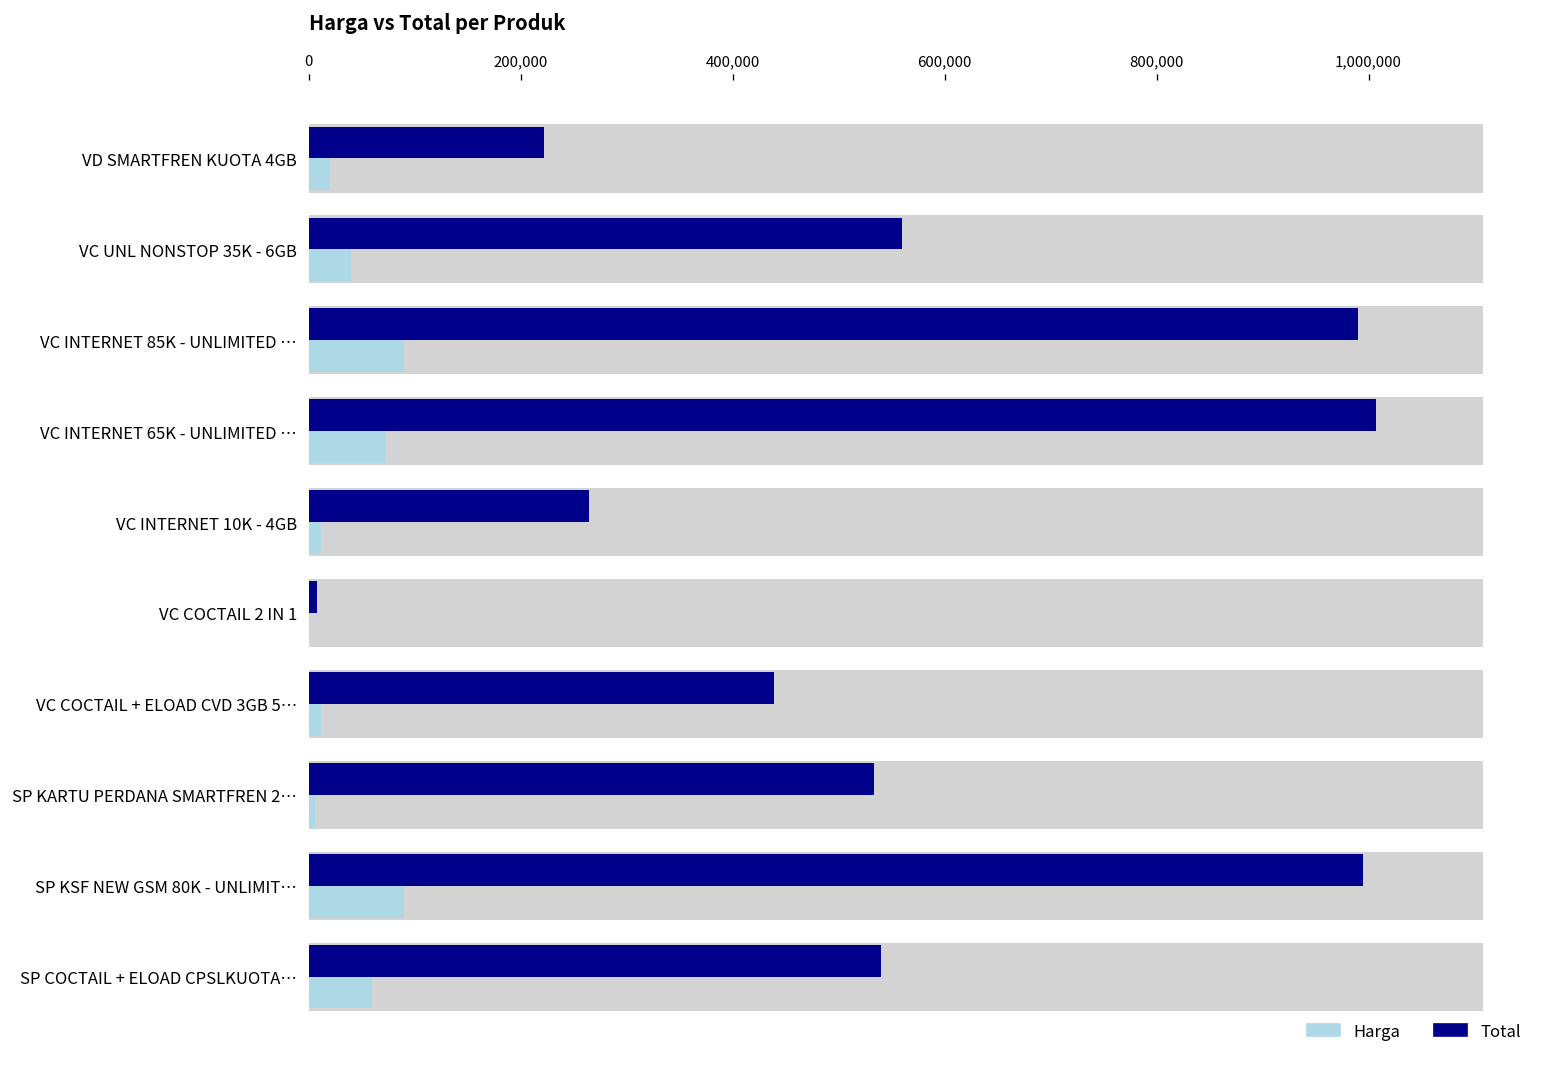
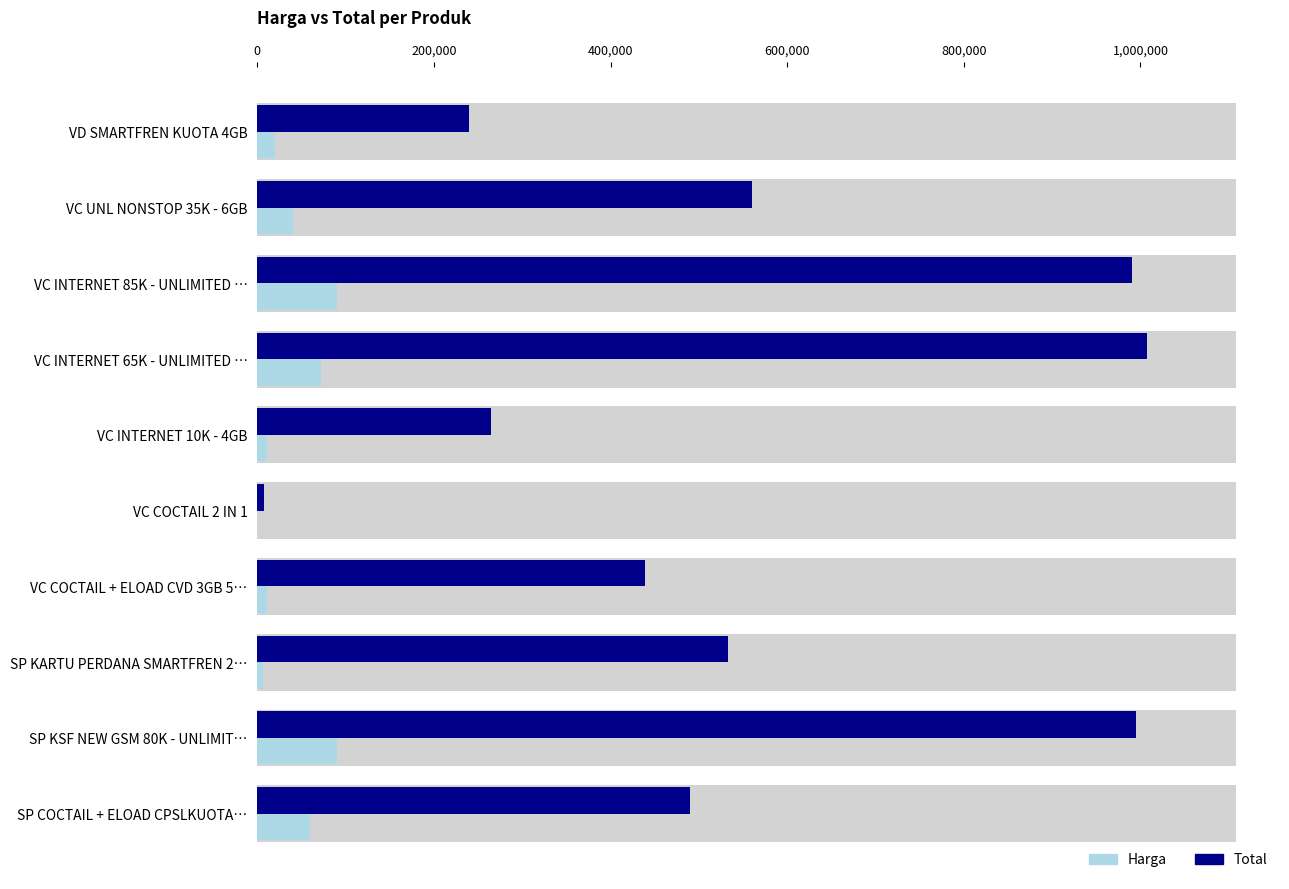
  {
    "Total": {
-     "VD SMARTFREN KUOTA 4GB": "220,000",
-     "SP COCTAIL + ELOAD CPSLKUOTA…": "540,000"
+     "VD SMARTFREN KUOTA 4GB": "240,000",
+     "SP COCTAIL + ELOAD CPSLKUOTA…": "490,000"
    }
  }
